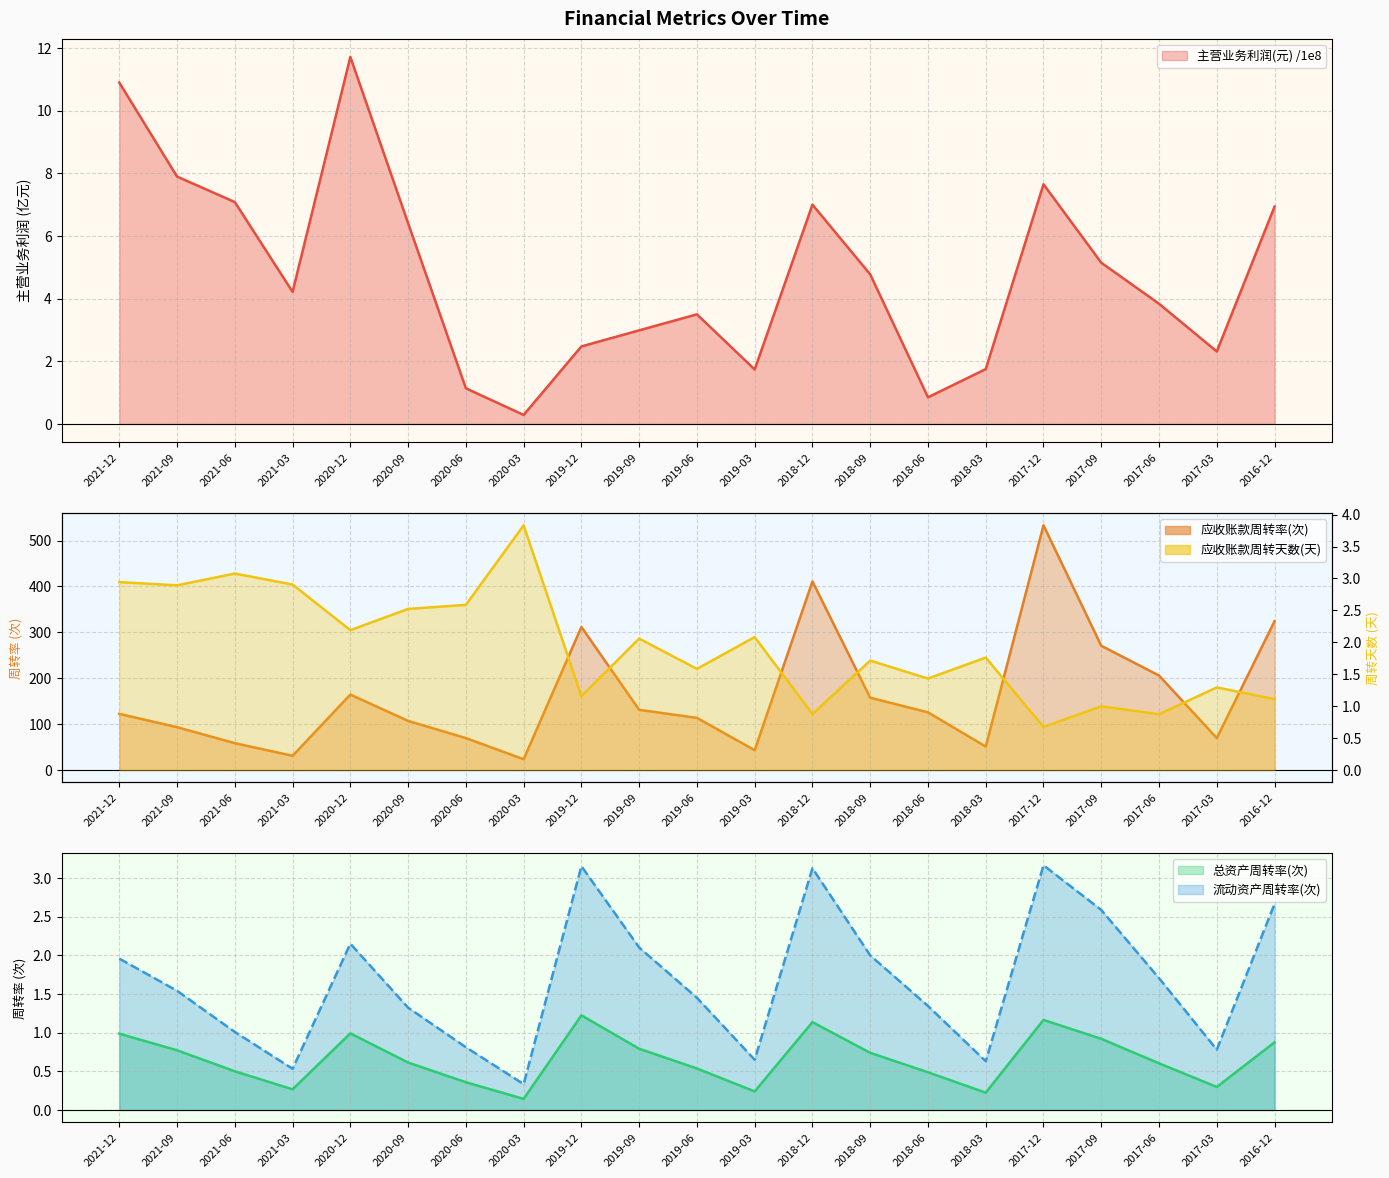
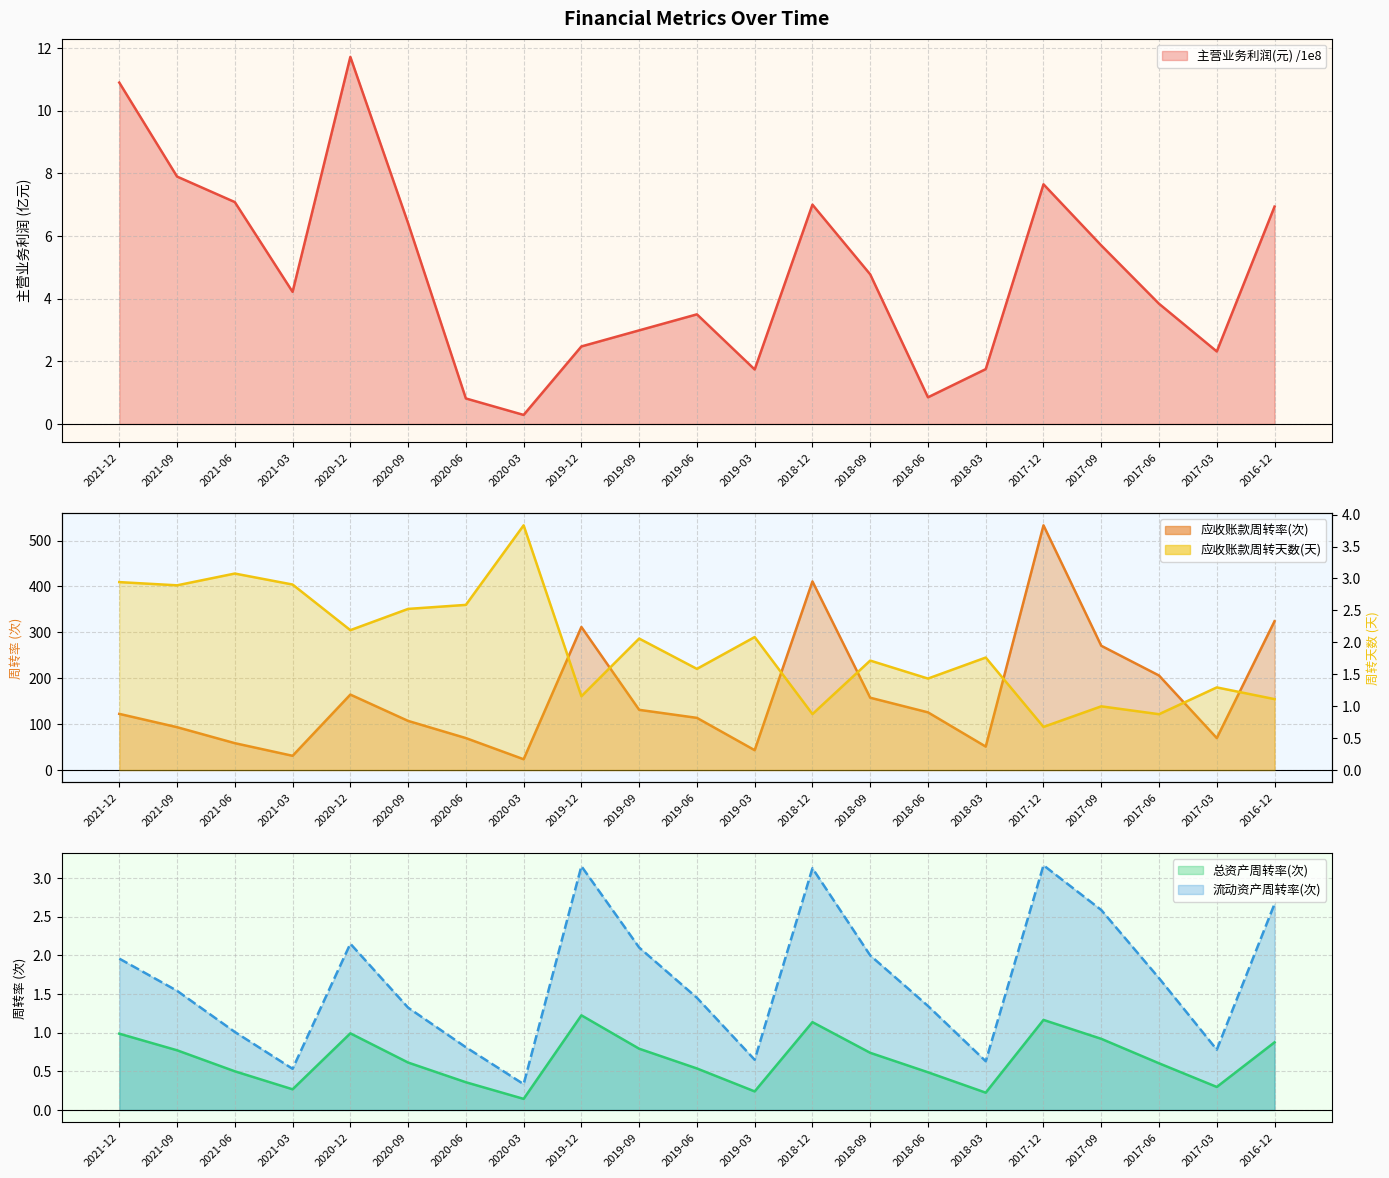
  {
    "Financial Metrics Over Time": {
      "2021-12": 10.9,
      "2021-09": 7.9,
      "2021-06": 7.1,
      "2021-03": 4.2,
      "2020-12": 11.7,
      "2020-09": 6.4,
-     "2020-06": 1.1,
+     "2020-06": 0.8,
      "2020-03": 0.3,
      "2019-12": 2.5,
      "2019-09": 3.0,
      "2019-06": 3.5,
      "2019-03": 1.7,
      "2018-12": 7.0,
      "2018-09": 4.8,
      "2018-06": 0.9,
      "2018-03": 1.7,
      "2017-12": 7.6,
-     "2017-09": 5.1,
+     "2017-09": 5.7,
      "2017-06": 3.8,
      "2017-03": 2.3,
      "2016-12": 6.9
    }
  }
